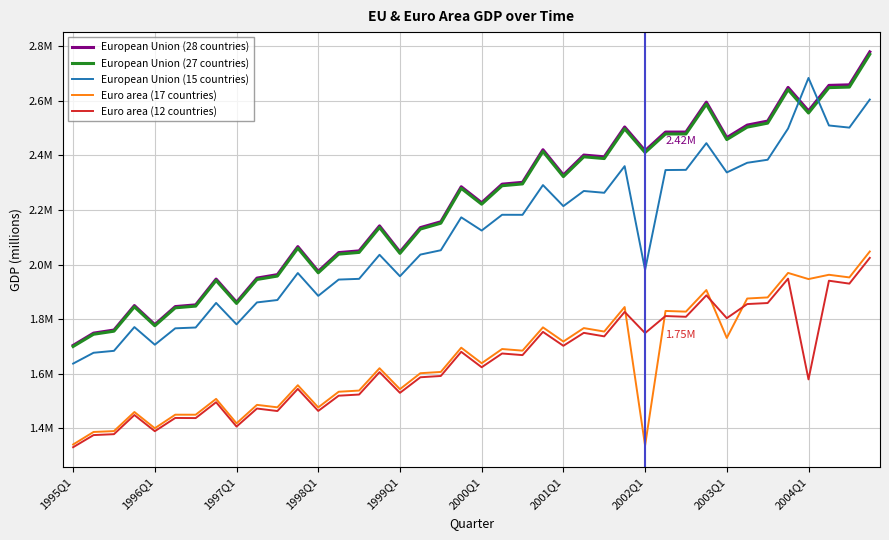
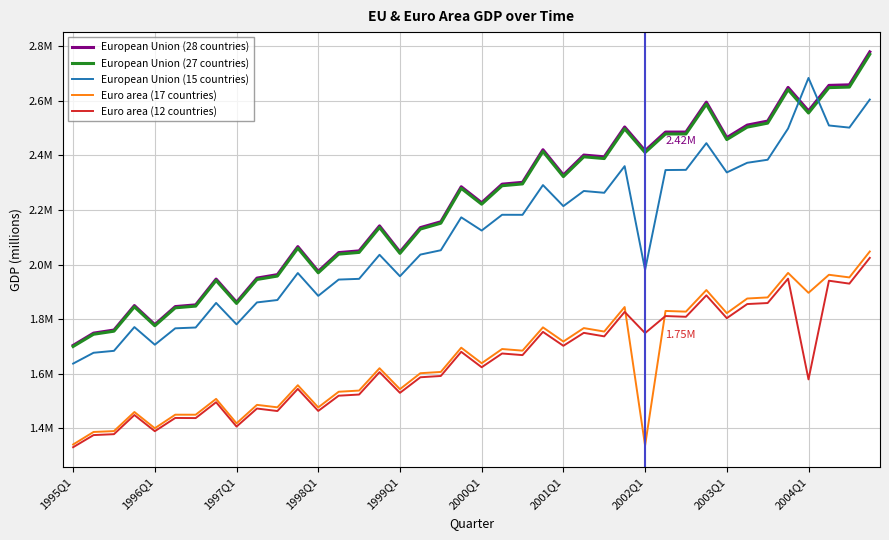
  {
    "European Union (15 countries)": {
      "1995Q1": "1640000",
      "1996Q1": "1710000",
      "1997Q1": "1780000",
      "1998Q1": "1890000",
      "1999Q1": "1960000",
      "2000Q1": "2120000",
      "2001Q1": "2210000",
      "2002Q1": "1980000",
      "2003Q1": "2340000",
      "2004Q1": "2680000"
    },
    "Euro area (17 countries)": {
      "1995Q1": "1340000",
      "1996Q1": "1400000",
      "1997Q1": "1420000",
      "1998Q1": "1480000",
      "1999Q1": "1540000",
      "2000Q1": "1640000",
      "2001Q1": "1720000",
      "2002Q1": "1340000",
-     "2003Q1": "1730000",
-     "2004Q1": "1950000"
+     "2003Q1": "1820000",
+     "2004Q1": "1900000"
    },
    "Euro area (12 countries)": {
      "2002Q1": "1.75M"
    }
  }
